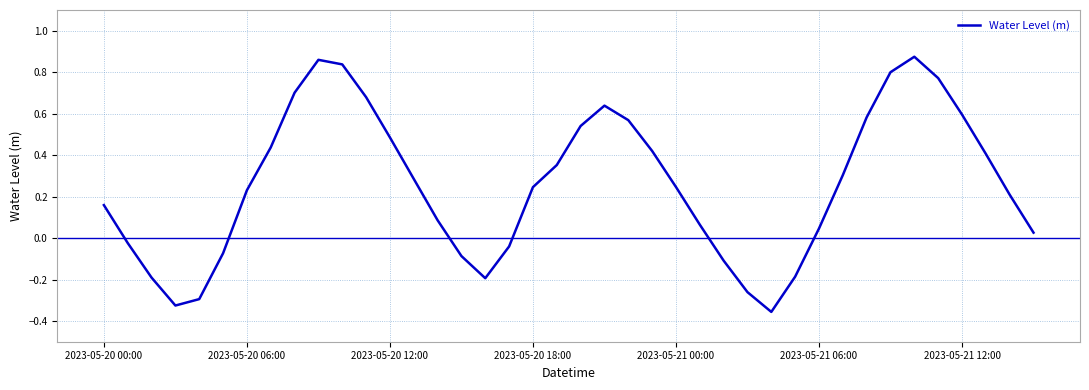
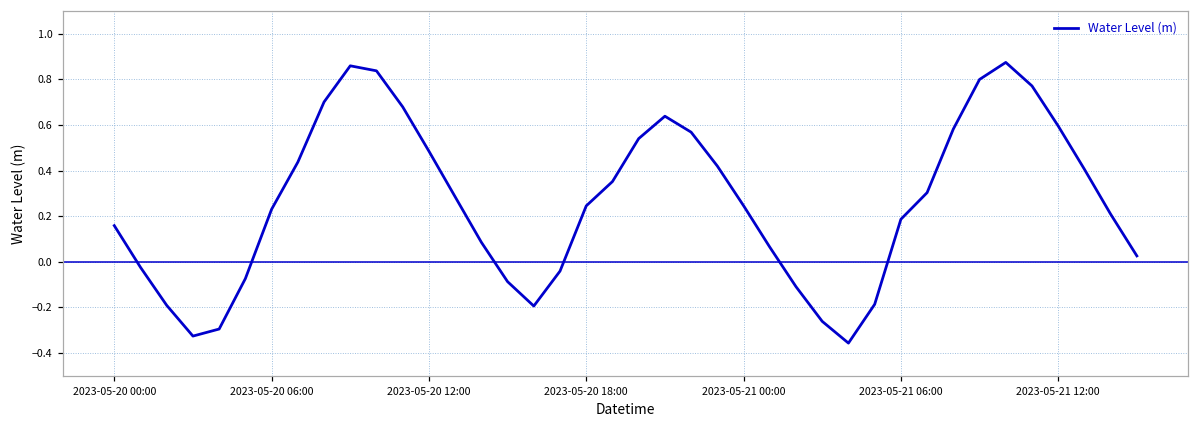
  {
    "2023-05-20 00:00": 0.16,
    "2023-05-20 06:00": 0.23,
    "2023-05-20 12:00": 0.49,
    "2023-05-20 18:00": 0.25,
    "2023-05-21 00:00": 0.25,
-   "2023-05-21 06:00": 0.05,
+   "2023-05-21 06:00": 0.19,
    "2023-05-21 12:00": 0.60
  }
